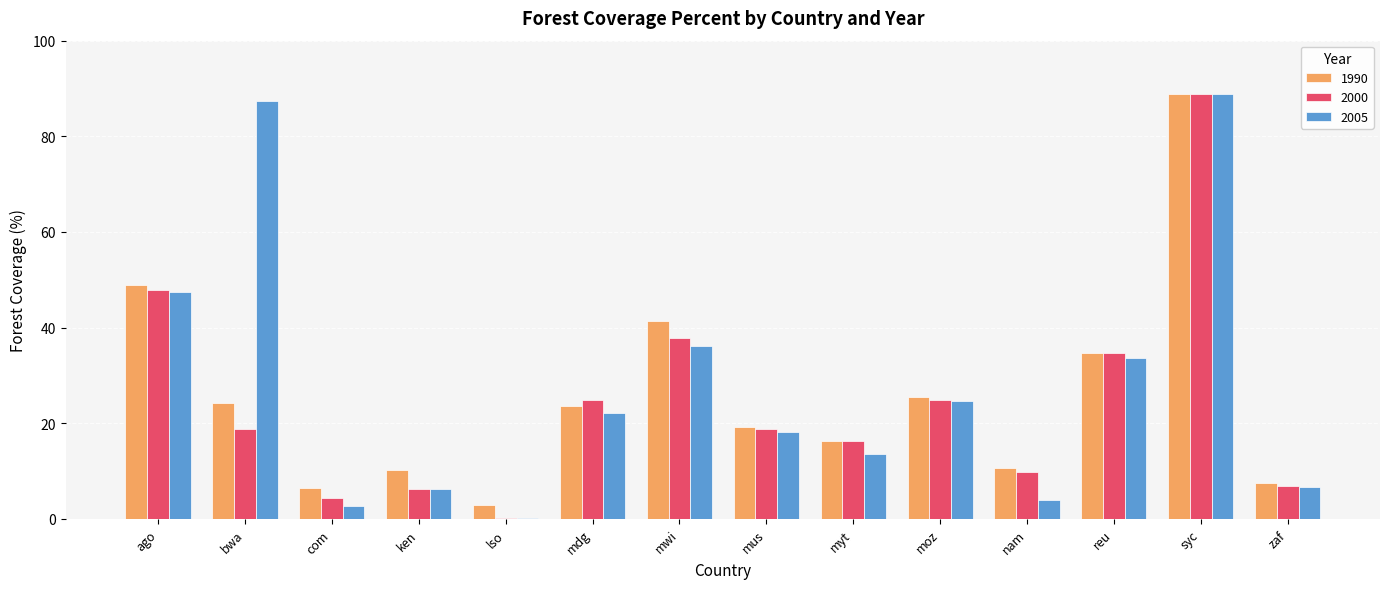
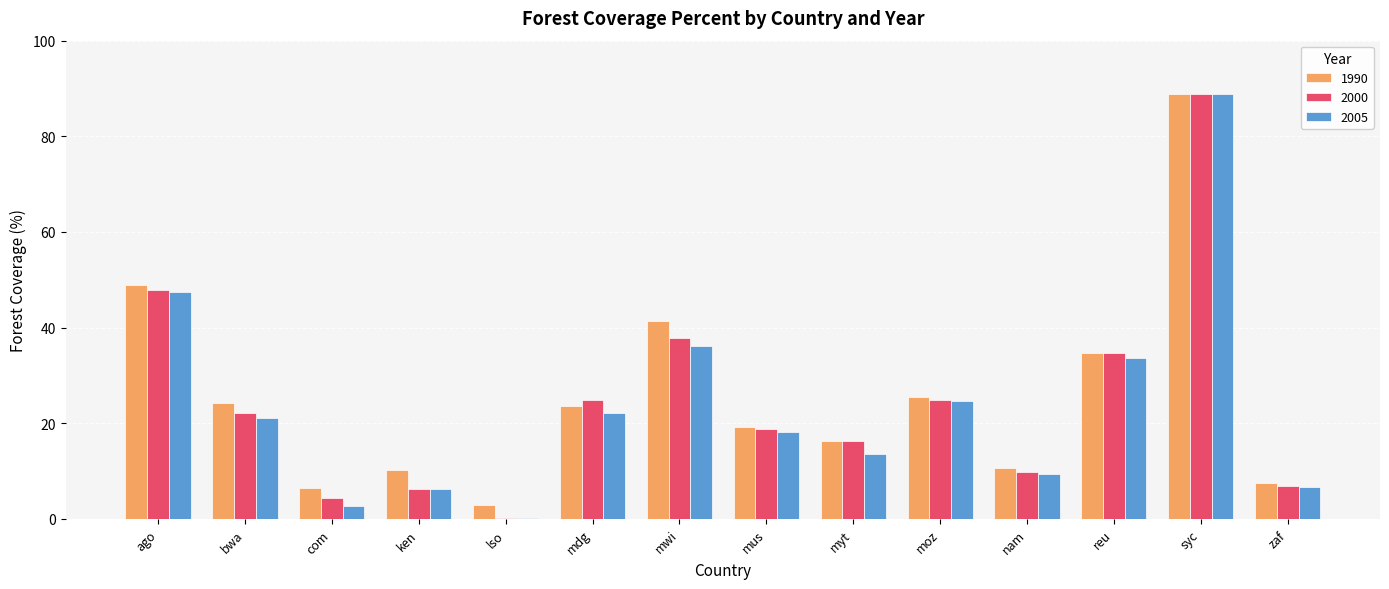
  {
    "1990": {
      "ago": 49,
      "bwa": 24,
      "com": 6,
      "ken": 10,
      "lso": 3,
      "mdg": 24,
      "mwi": 41,
      "mus": 19,
      "myt": 16,
      "moz": 26,
      "nam": 11,
      "reu": 35,
      "syc": 89,
      "zaf": 8
    },
    "2000": {
      "ago": 48,
-     "bwa": 19,
+     "bwa": 22,
      "com": 4,
      "ken": 6,
      "mdg": 25,
      "mwi": 38,
      "mus": 19,
      "myt": 16,
      "moz": 25,
      "nam": 10,
      "reu": 35,
      "syc": 89,
      "zaf": 7
    },
    "2005": {
      "ago": 47,
-     "bwa": 87,
+     "bwa": 21,
      "com": 3,
      "ken": 6,
      "mdg": 22,
      "mwi": 36,
      "mus": 18,
      "myt": 14,
      "moz": 25,
-     "nam": 4,
+     "nam": 9,
      "reu": 34,
      "syc": 89,
      "zaf": 7
    }
  }
